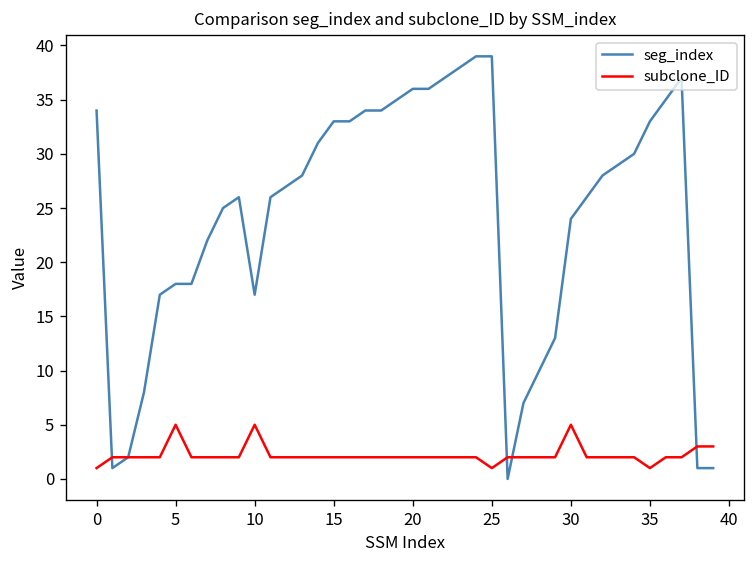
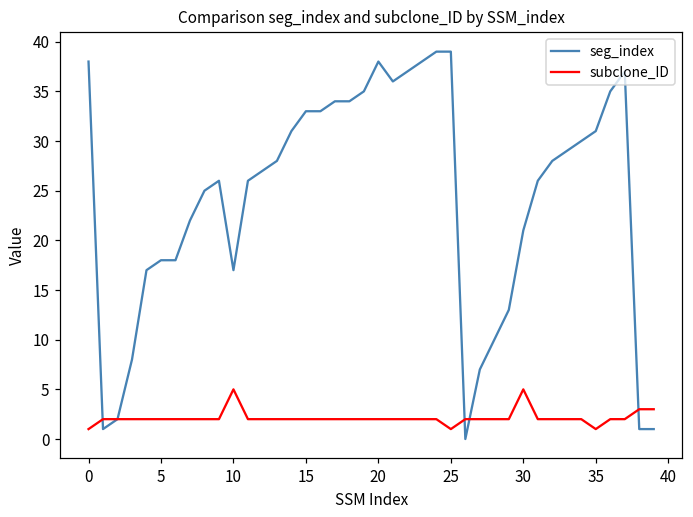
  {
    "seg_index": {
-     "0": 34,
+     "0": 38,
      "5": 18,
      "10": 17,
      "15": 33,
-     "20": 36,
+     "20": 38,
      "25": 39,
-     "30": 24,
-     "35": 33
+     "30": 21,
+     "35": 31
    },
    "subclone_ID": {
      "0": 1,
-     "5": 5,
+     "5": 2,
      "10": 5,
      "15": 2,
      "20": 2,
      "25": 1,
      "30": 5,
      "35": 1
    }
  }
